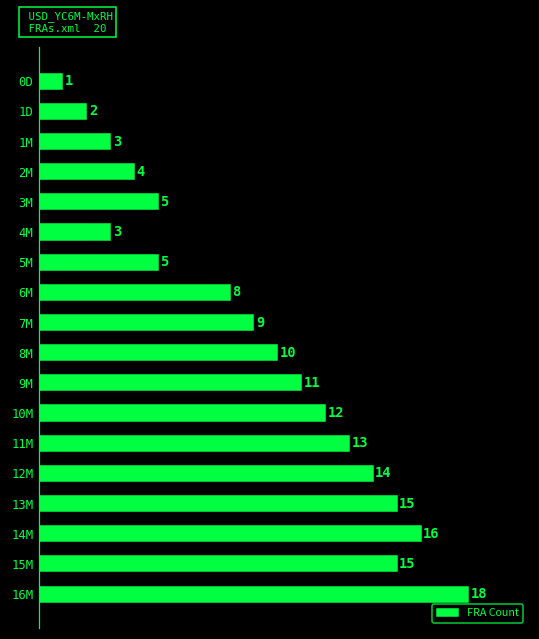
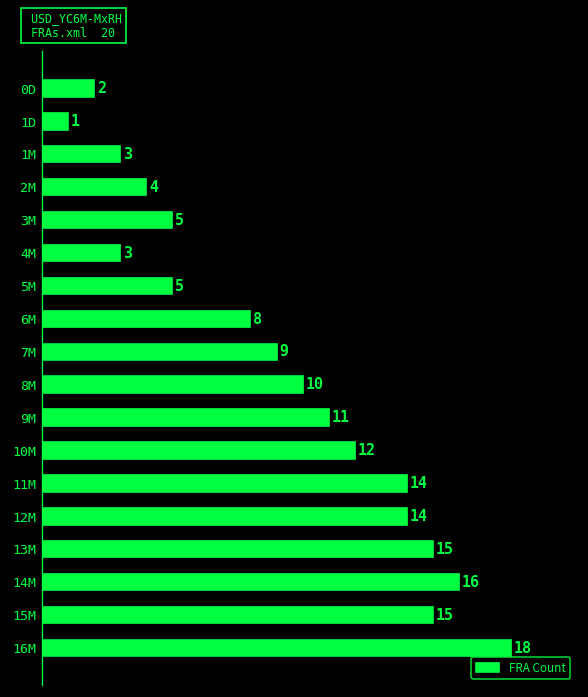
  {
-   "0D": 1,
-   "1D": 2,
+   "0D": 2,
+   "1D": 1,
    "1M": 3,
    "2M": 4,
    "3M": 5,
    "4M": 3,
    "5M": 5,
    "6M": 8,
    "7M": 9,
    "8M": 10,
    "9M": 11,
    "10M": 12,
-   "11M": 13,
+   "11M": 14,
    "12M": 14,
    "13M": 15,
    "14M": 16,
    "15M": 15,
    "16M": 18
  }
